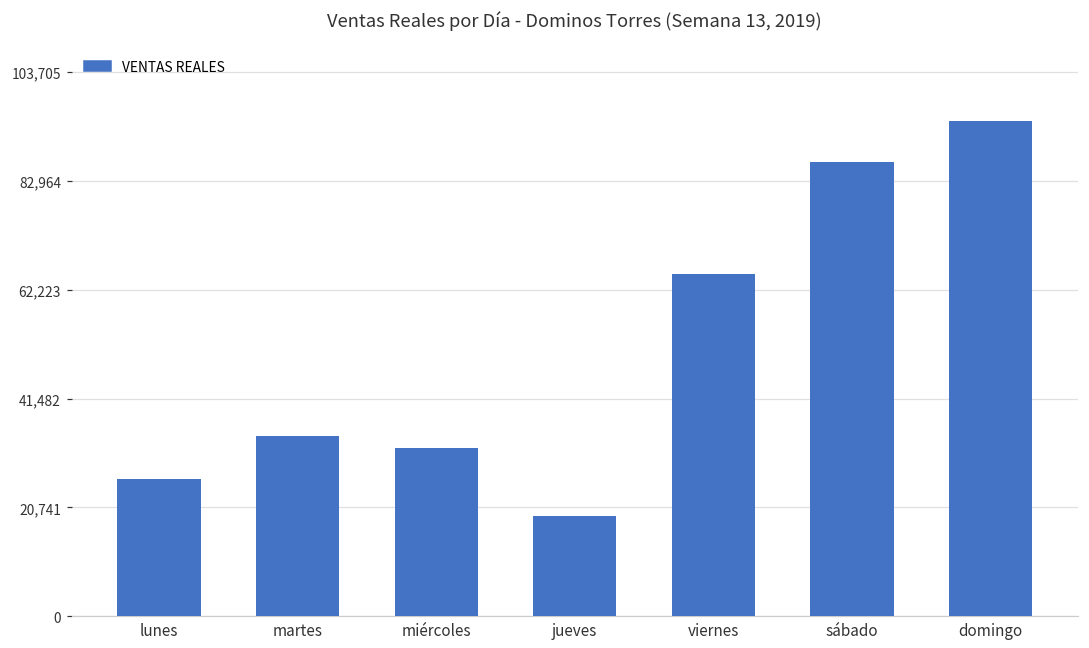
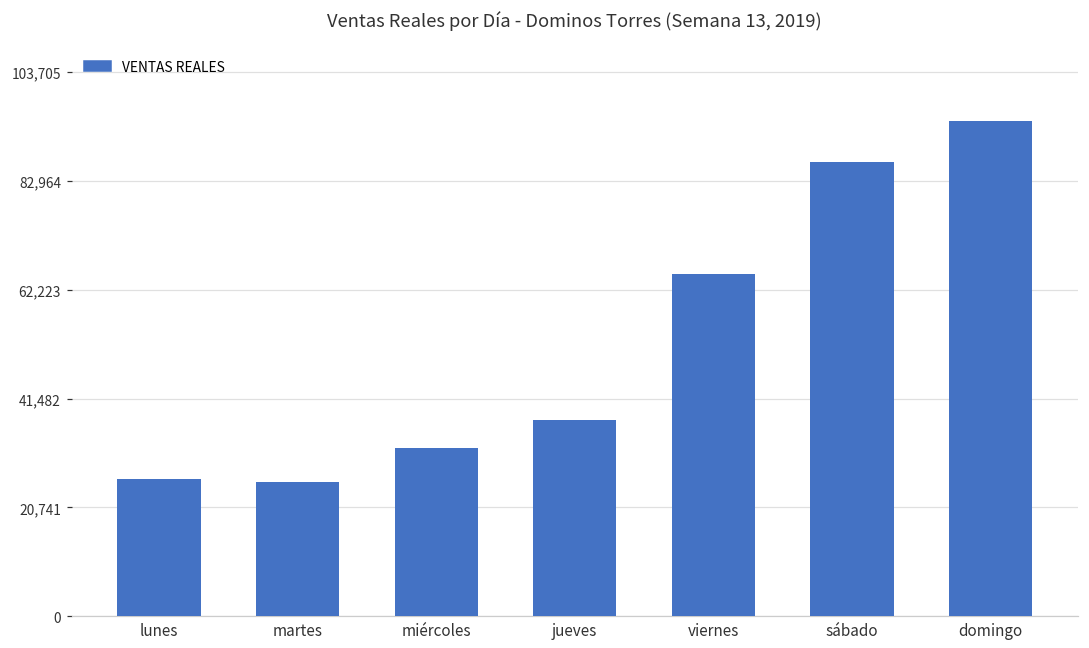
  {
    "lunes": "26,000",
-   "martes": "34,000",
+   "martes": "26,000",
    "miércoles": "32,000",
-   "jueves": "19,000",
+   "jueves": "37,000",
    "viernes": "65,000",
    "sábado": "87,000",
    "domingo": "94,000"
  }
